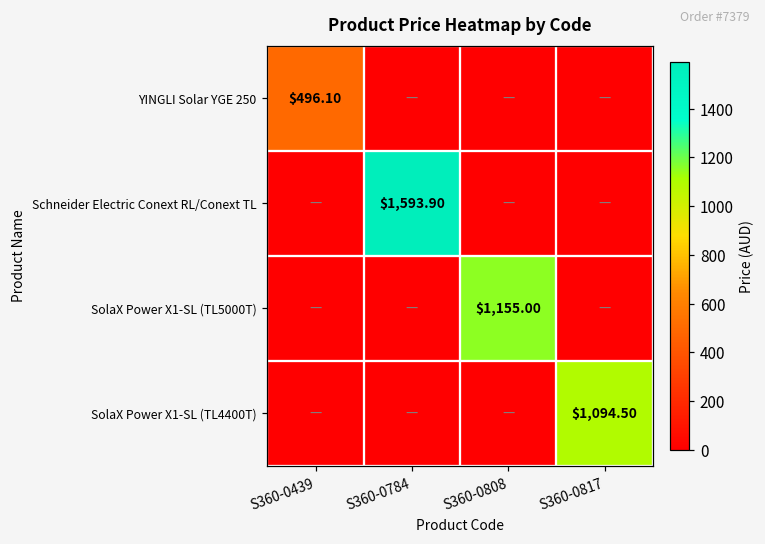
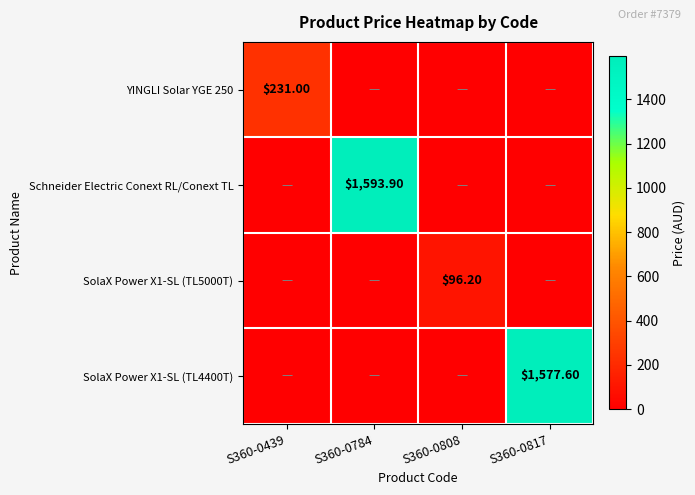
  {
    "YINGLI Solar YGE 250": {
-     "S360-0439": "$496.10"
+     "S360-0439": "$231.00"
    },
    "Schneider Electric Conext RL/Conext TL": {
      "S360-0784": "$1,593.90"
    },
    "SolaX Power X1-SL (TL5000T)": {
-     "S360-0808": "$1,155.00"
+     "S360-0808": "$96.20"
    },
    "SolaX Power X1-SL (TL4400T)": {
-     "S360-0817": "$1,094.50"
+     "S360-0817": "$1,577.60"
    }
  }
